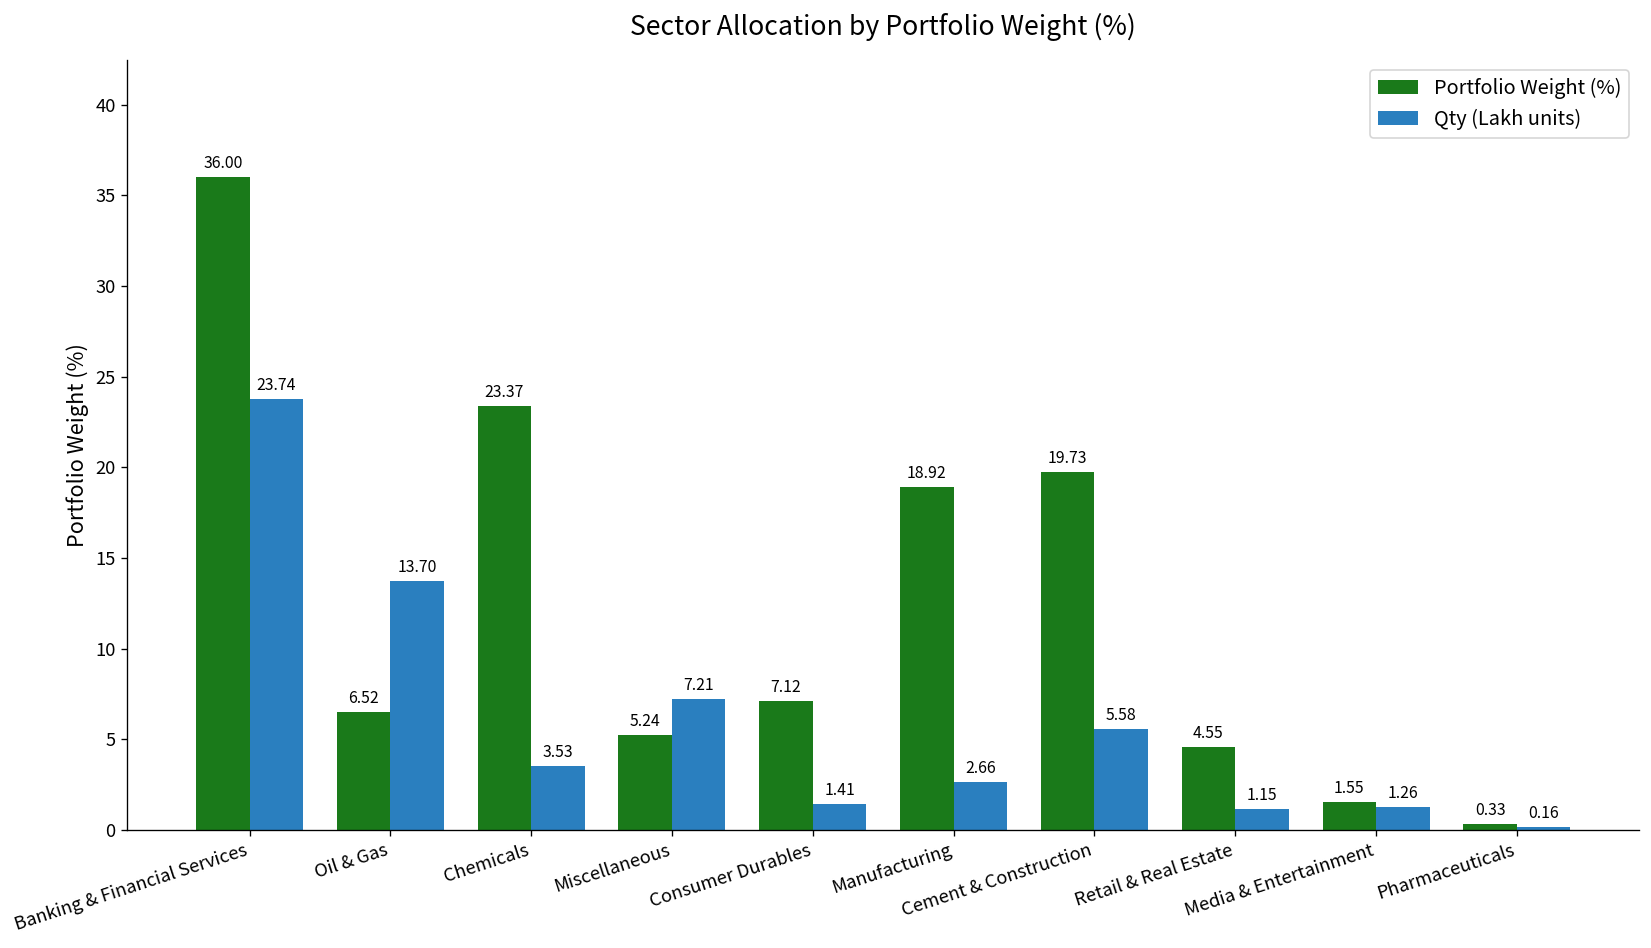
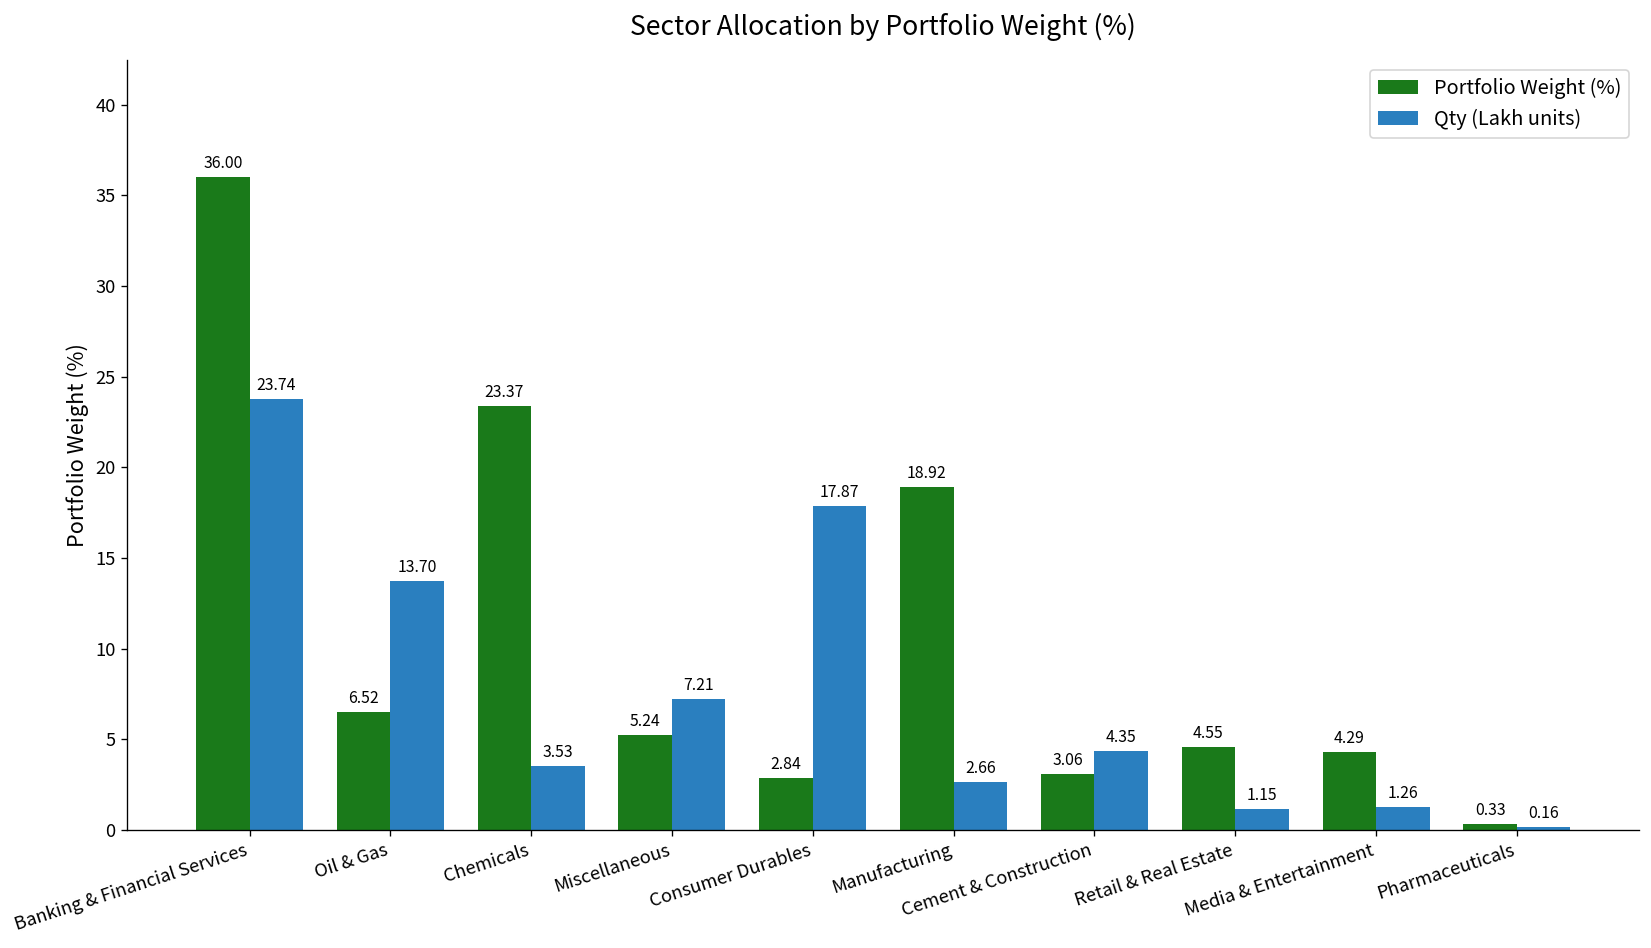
  {
    "Portfolio Weight (%)": {
      "Banking & Financial Services": 36.00,
      "Oil & Gas": 6.52,
      "Chemicals": 23.37,
      "Miscellaneous": 5.24,
-     "Consumer Durables": 7.12,
+     "Consumer Durables": 2.84,
      "Manufacturing": 18.92,
-     "Cement & Construction": 19.73,
+     "Cement & Construction": 3.06,
      "Retail & Real Estate": 4.55,
-     "Media & Entertainment": 1.55,
+     "Media & Entertainment": 4.29,
      "Pharmaceuticals": 0.33
    },
    "Qty (Lakh units)": {
      "Banking & Financial Services": 23.74,
      "Oil & Gas": 13.70,
      "Chemicals": 3.53,
      "Miscellaneous": 7.21,
-     "Consumer Durables": 1.41,
+     "Consumer Durables": 17.87,
      "Manufacturing": 2.66,
-     "Cement & Construction": 5.58,
+     "Cement & Construction": 4.35,
      "Retail & Real Estate": 1.15,
      "Media & Entertainment": 1.26,
      "Pharmaceuticals": 0.16
    }
  }
